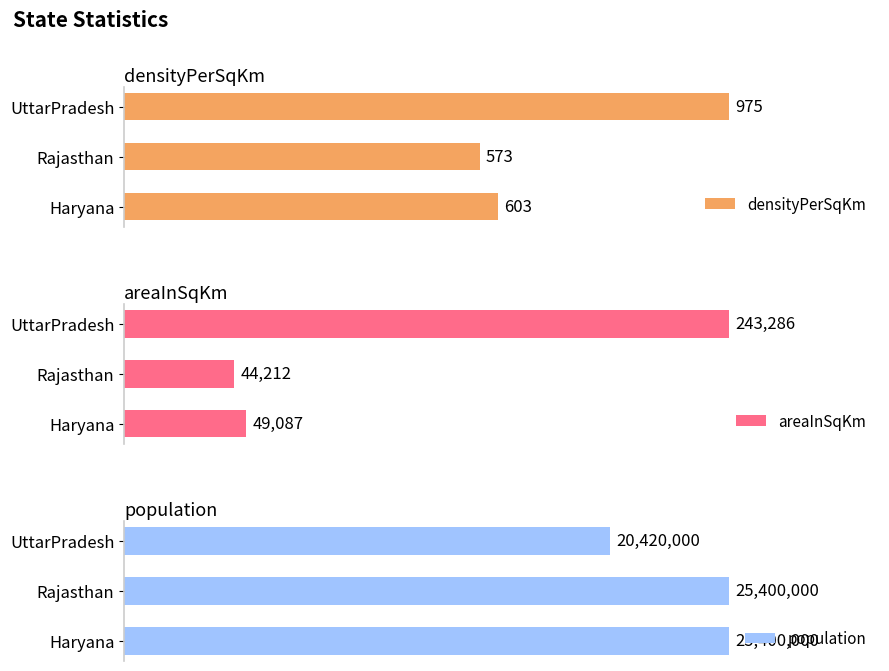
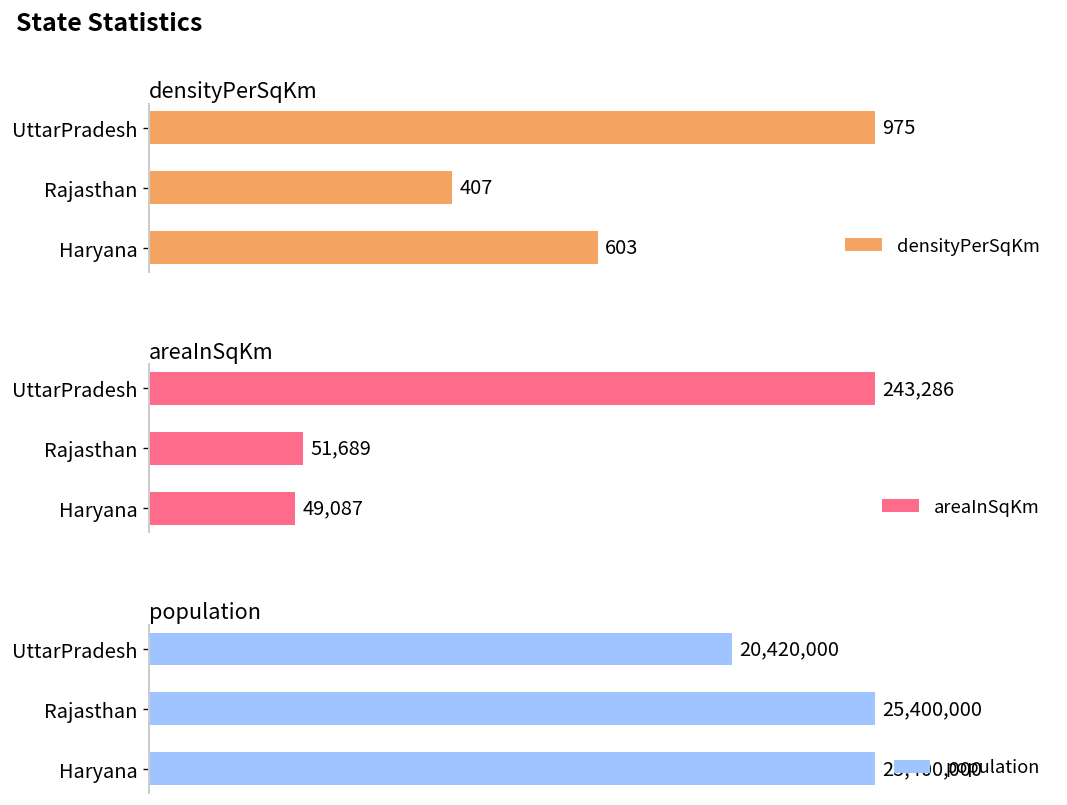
  {
    "densityPerSqKm": {
      "UttarPradesh": "975",
-     "Rajasthan": "573",
+     "Rajasthan": "407",
      "Haryana": "603"
    },
    "areaInSqKm": {
      "UttarPradesh": "243,286",
-     "Rajasthan": "44,212",
+     "Rajasthan": "51,689",
      "Haryana": "49,087"
    },
    "population": {
      "UttarPradesh": "20,420,000",
      "Rajasthan": "25,400,000",
      "Haryana": "25,400,000"
    }
  }
